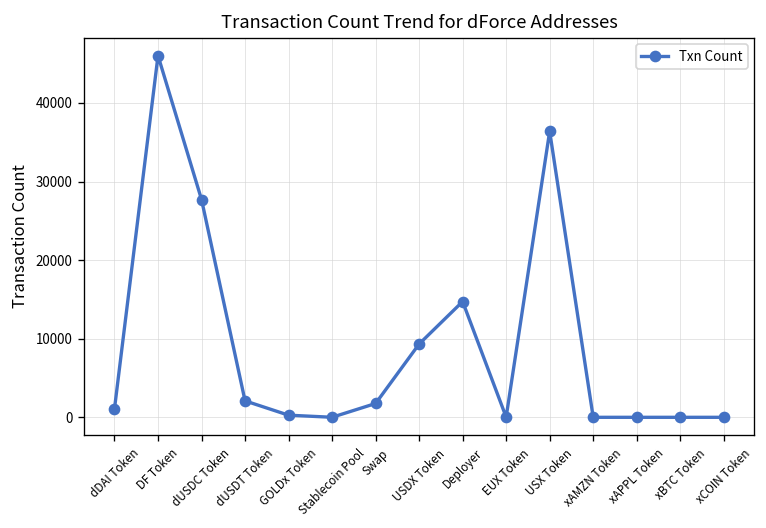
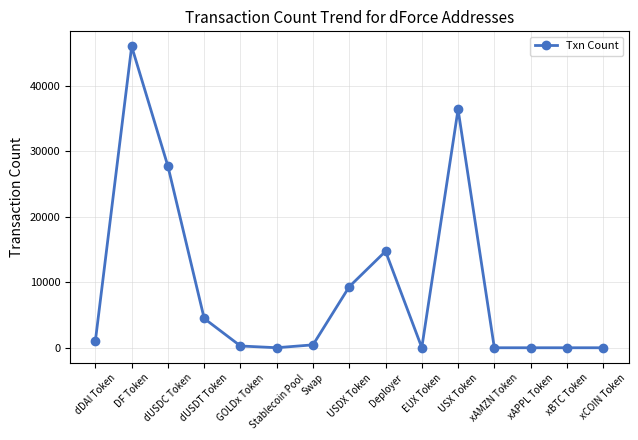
  {
    "dDAI Token": 1000,
    "DF Token": 46000,
    "dUSDC Token": 28000,
-   "dUSDT Token": 2000,
+   "dUSDT Token": 4000,
    "GOLDx Token": 0,
    "Stablecoin Pool": 0,
-   "Swap": 2000,
+   "Swap": 0,
    "USDX Token": 9000,
    "Deployer": 15000,
    "EUX Token": 0,
    "USX Token": 36000,
    "xAMZN Token": 0,
    "xAPPL Token": 0,
    "xBTC Token": 0,
    "xCOIN Token": 0
  }
